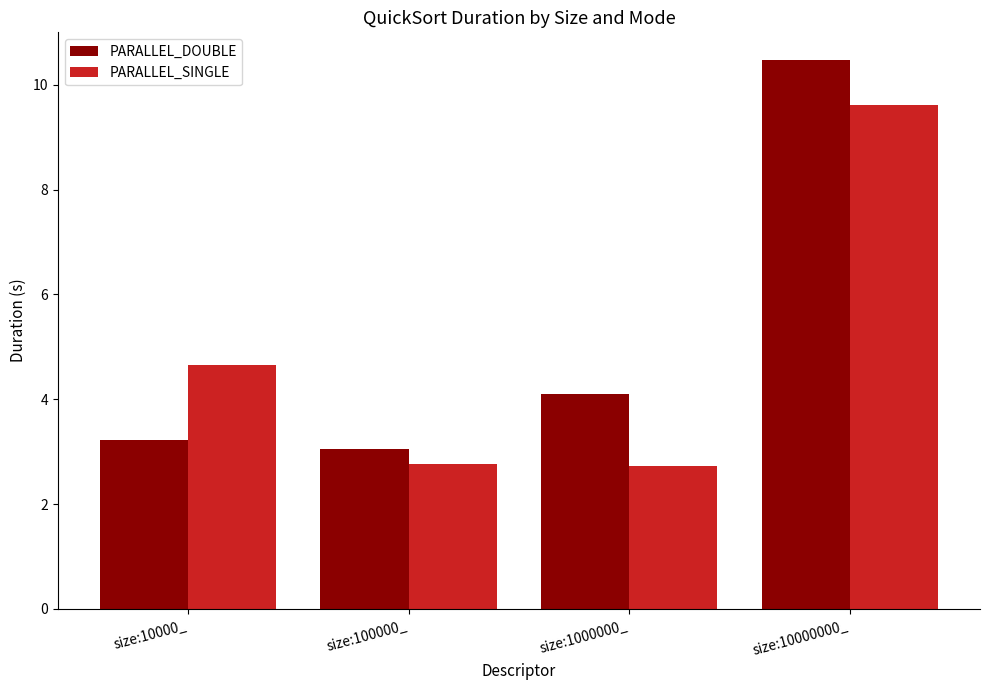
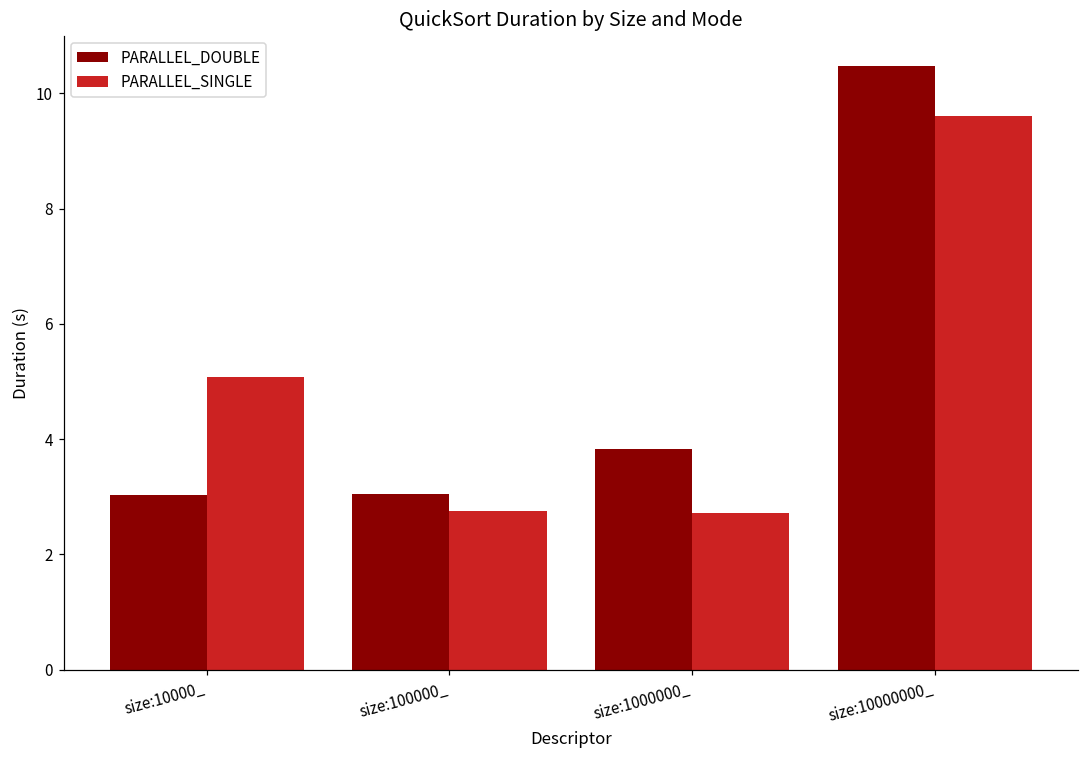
  {
    "PARALLEL_DOUBLE": {
-     "size:10000_": 3.2,
+     "size:10000_": 3.0,
      "size:100000_": 3.0,
-     "size:1000000_": 4.1,
+     "size:1000000_": 3.8,
      "size:10000000_": 10.5
    },
    "PARALLEL_SINGLE": {
-     "size:10000_": 4.7,
+     "size:10000_": 5.1,
      "size:100000_": 2.8,
      "size:1000000_": 2.7,
      "size:10000000_": 9.6
    }
  }
